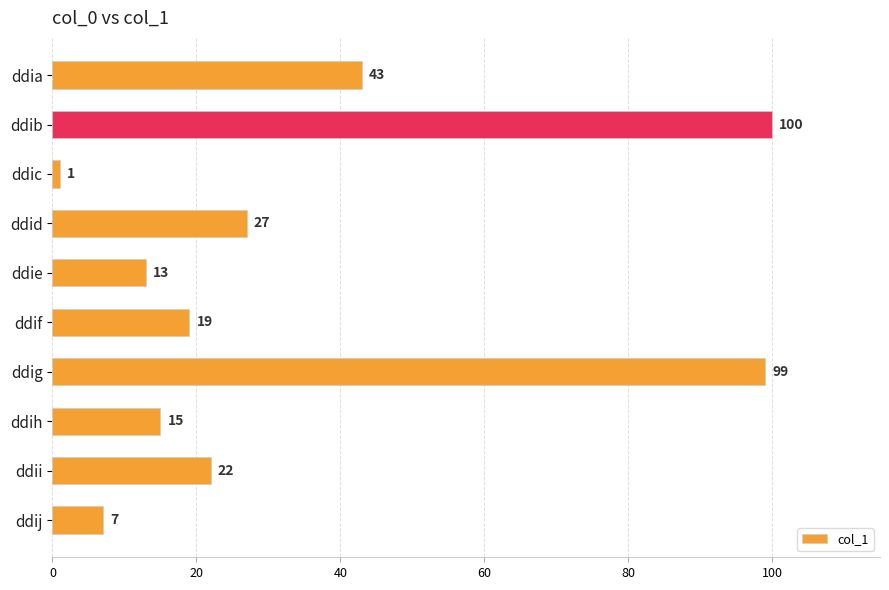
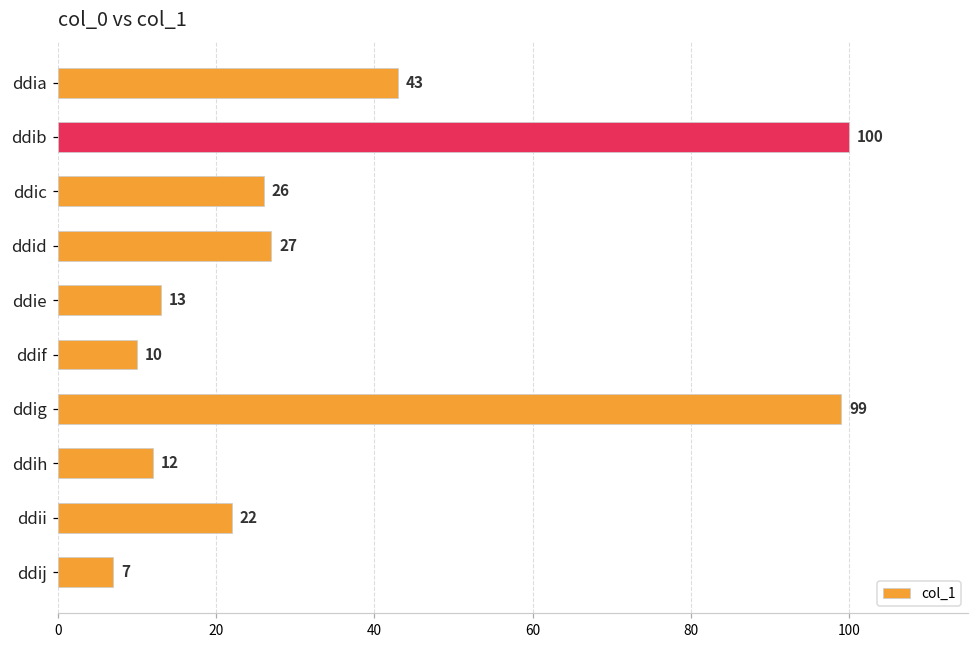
  {
    "ddia": 43,
    "ddib": 100,
-   "ddic": 1,
+   "ddic": 26,
    "ddid": 27,
    "ddie": 13,
-   "ddif": 19,
+   "ddif": 10,
    "ddig": 99,
-   "ddih": 15,
+   "ddih": 12,
    "ddii": 22,
    "ddij": 7
  }
